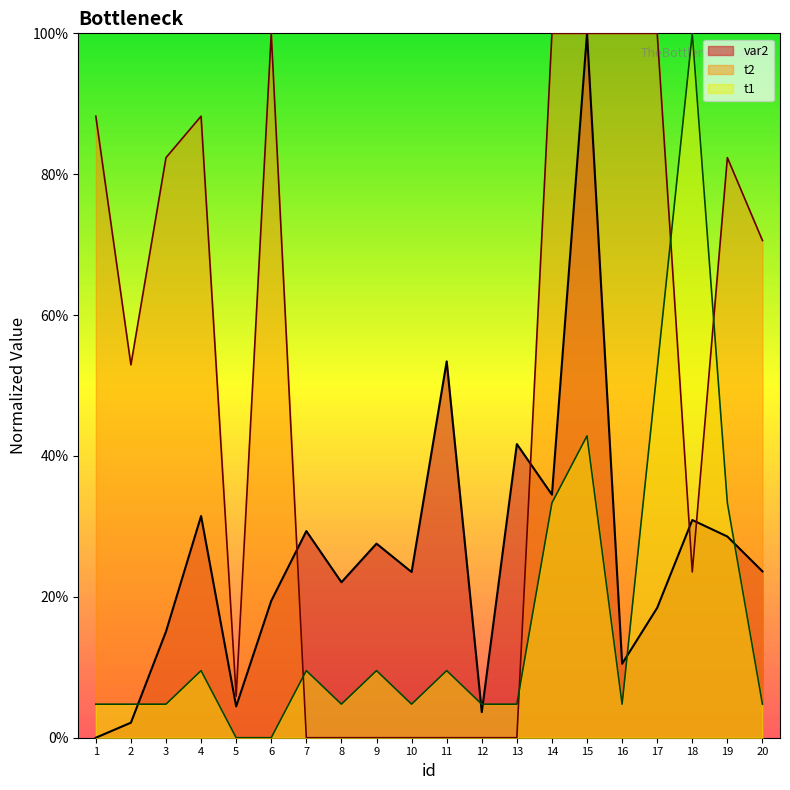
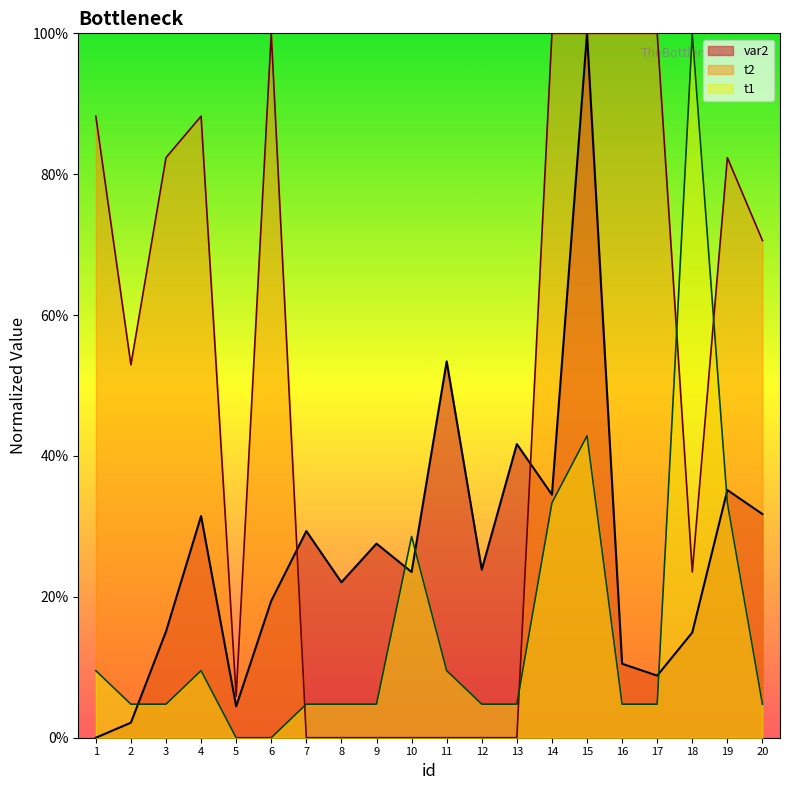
  {
    "var2": {
      "1": "0%",
      "2": "2%",
      "3": "15%",
      "4": "31%",
      "5": "4%",
      "6": "19%",
      "7": "29%",
      "8": "22%",
      "9": "28%",
      "10": "24%",
      "11": "53%",
-     "12": "4%",
+     "12": "24%",
      "13": "42%",
      "14": "35%",
      "16": "10%",
-     "17": "18%",
-     "18": "31%",
-     "19": "29%",
-     "20": "24%"
+     "17": "9%",
+     "18": "15%",
+     "19": "35%",
+     "20": "32%"
    },
    "t2": {
      "1": "88%",
      "2": "53%",
      "3": "82%",
      "4": "88%",
      "5": "6%",
      "6": "100%",
      "7": "0%",
      "8": "0%",
      "9": "0%",
      "10": "0%",
      "11": "0%",
      "12": "0%",
      "13": "0%",
      "14": "100%",
      "16": "100%",
      "17": "100%",
      "18": "24%",
      "19": "82%",
      "20": "71%"
    },
    "t1": {
-     "1": "5%",
+     "1": "10%",
      "2": "5%",
      "3": "5%",
      "4": "10%",
      "5": "0%",
      "6": "0%",
-     "7": "10%",
+     "7": "5%",
      "8": "5%",
-     "9": "10%",
-     "10": "5%",
+     "9": "5%",
+     "10": "29%",
      "11": "10%",
      "12": "5%",
      "13": "5%",
      "14": "33%",
      "15": "43%",
      "16": "5%",
-     "17": "52%",
+     "17": "5%",
      "18": "100%",
      "19": "33%",
      "20": "5%"
    }
  }
